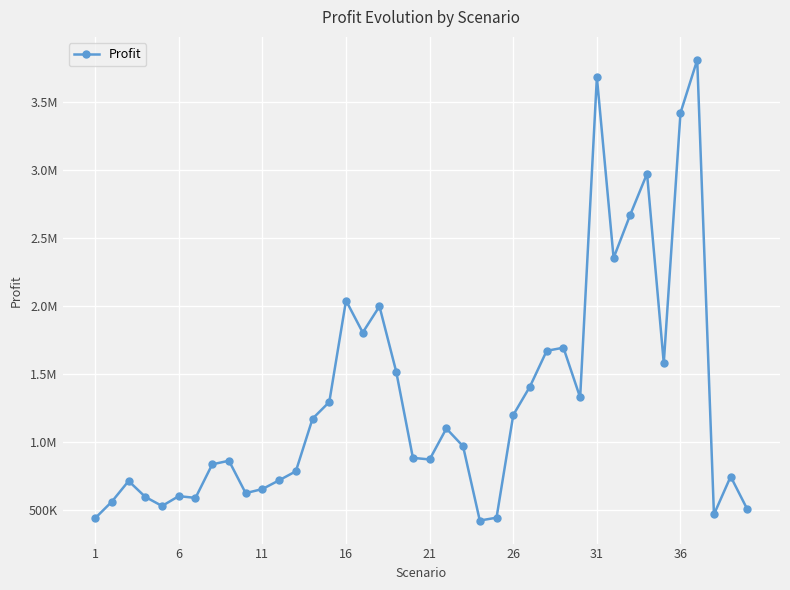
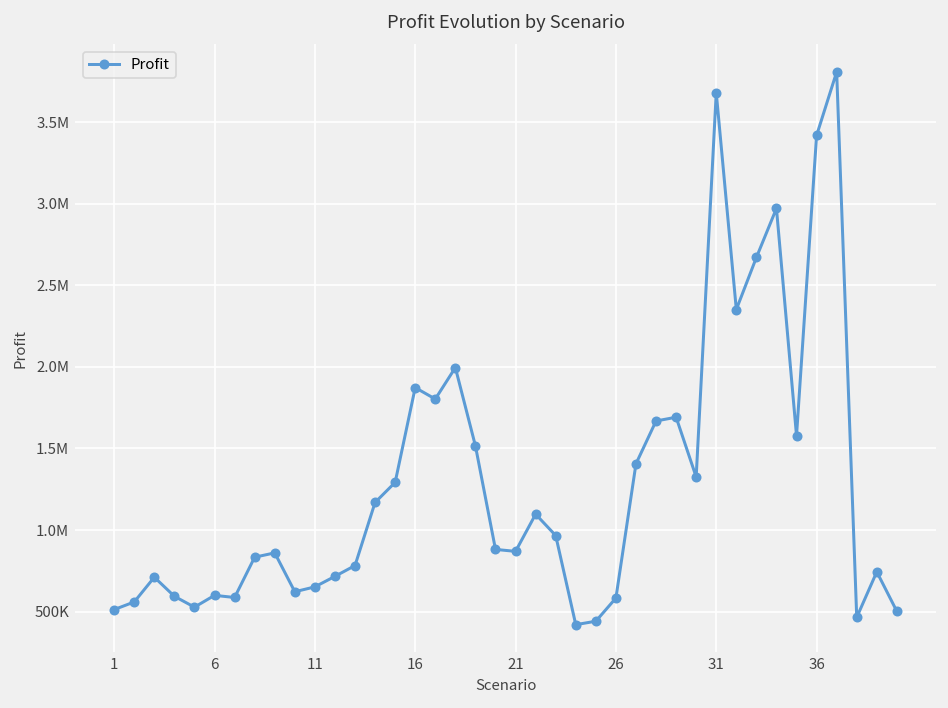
  {
-   "1": 440000,
+   "1": 510000,
    "6": 600000,
    "11": 650000,
-   "16": 2040000,
+   "16": 1870000,
    "21": 870000,
-   "26": 1200000,
+   "26": 580000,
    "31": 3680000,
    "36": 3420000
  }
